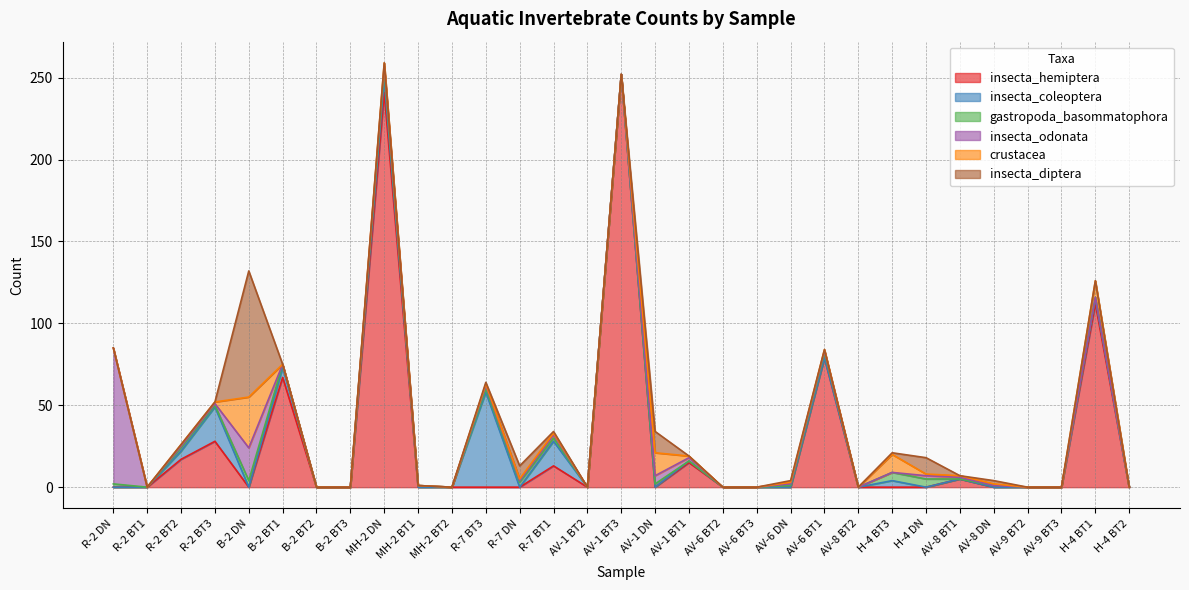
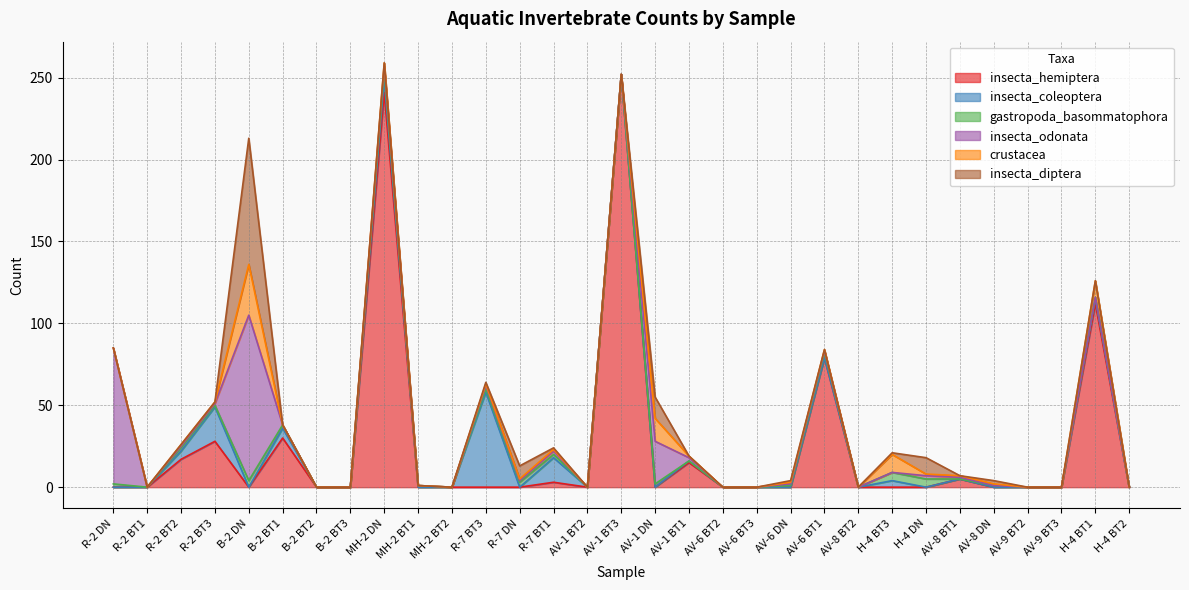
  {
    "insecta_hemiptera": {
      "R-2 BT2": 17,
      "R-2 BT3": 28,
-     "B-2 BT1": 67,
+     "B-2 BT1": 30,
      "MH-2 DN": 241,
      "R-7 BT3": 0,
-     "R-7 BT1": 13,
+     "R-7 BT1": 3,
      "H-4 BT3": 0,
      "H-4 BT1": 112
    },
    "insecta_coleoptera": {
      "R-2 BT2": 5,
      "B-2 BT1": 6,
      "MH-2 DN": 8,
      "R-7 BT3": 58,
      "R-7 BT1": 15,
      "H-4 BT3": 4
    },
    "gastropoda_basommatophora": {
      "R-2 DN": 2,
      "B-2 DN": 4,
      "MH-2 DN": 5,
      "R-7 BT3": 2,
      "R-7 BT1": 2,
      "AV-1 DN": 2,
      "H-4 DN": 5
    },
    "insecta_odonata": {
-     "B-2 DN": 20,
+     "B-2 DN": 101,
      "MH-2 DN": 3,
-     "AV-1 DN": 5
+     "AV-1 DN": 26
    },
    "crustacea": {
      "B-2 DN": 31,
      "AV-1 DN": 14
    },
    "insecta_diptera": {
      "B-2 DN": 77,
      "R-7 DN": 8,
      "AV-1 DN": 13,
      "H-4 DN": 10,
      "AV-8 DN": 2
    }
  }
